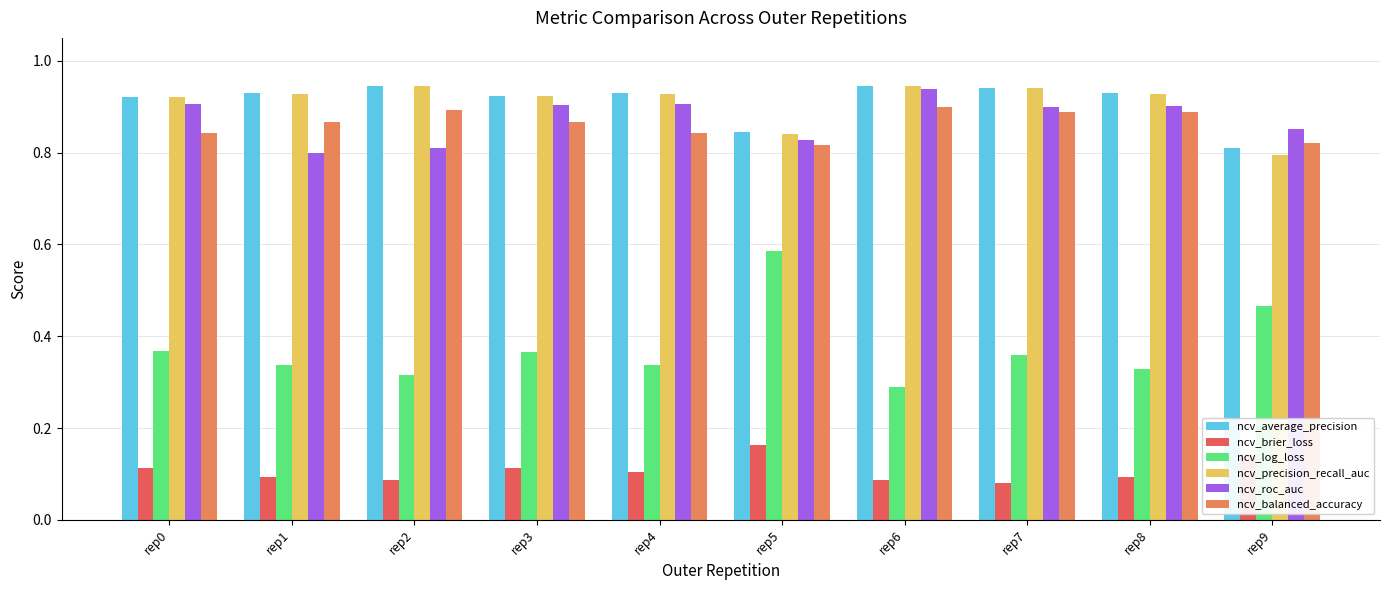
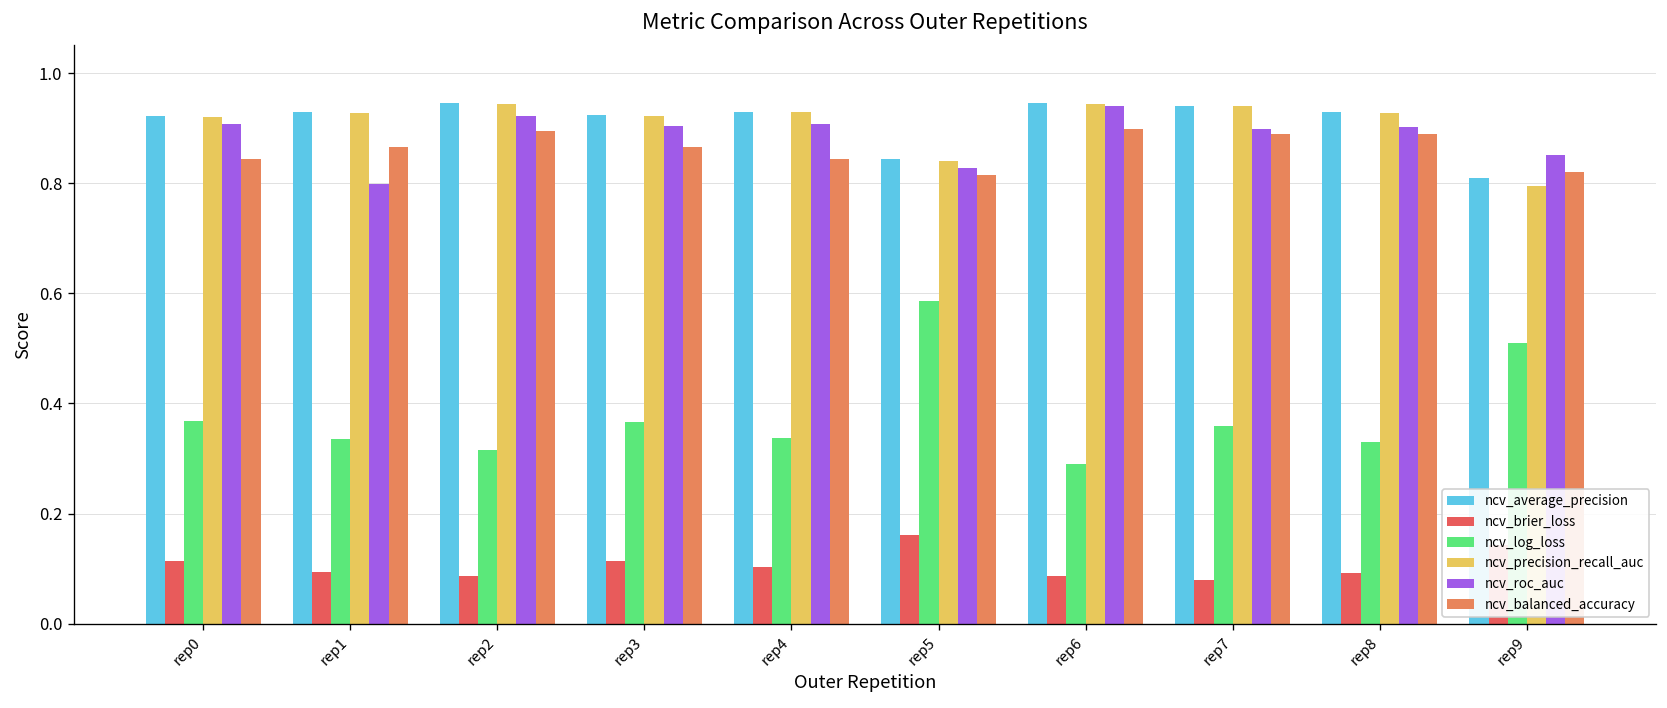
  {
    "ncv_average_precision": {
      "rep0": 0.92,
      "rep1": 0.93,
      "rep2": 0.95,
      "rep3": 0.92,
      "rep4": 0.93,
      "rep5": 0.84,
      "rep6": 0.95,
      "rep7": 0.94,
      "rep8": 0.93,
      "rep9": 0.81
    },
    "ncv_log_loss": {
      "rep0": 0.37,
      "rep1": 0.34,
      "rep2": 0.32,
      "rep3": 0.37,
      "rep4": 0.34,
      "rep5": 0.59,
      "rep6": 0.29,
      "rep7": 0.36,
      "rep8": 0.33,
-     "rep9": 0.47
+     "rep9": 0.51
    },
    "ncv_precision_recall_auc": {
      "rep0": 0.92,
      "rep1": 0.93,
      "rep2": 0.94,
      "rep3": 0.92,
      "rep4": 0.93,
      "rep5": 0.84,
      "rep6": 0.94,
      "rep7": 0.94,
      "rep8": 0.93,
      "rep9": 0.80
    },
    "ncv_roc_auc": {
      "rep0": 0.91,
      "rep1": 0.80,
-     "rep2": 0.81,
+     "rep2": 0.92,
      "rep3": 0.90,
      "rep4": 0.91,
      "rep5": 0.83,
      "rep6": 0.94,
      "rep7": 0.90,
      "rep8": 0.90,
      "rep9": 0.85
    }
  }
